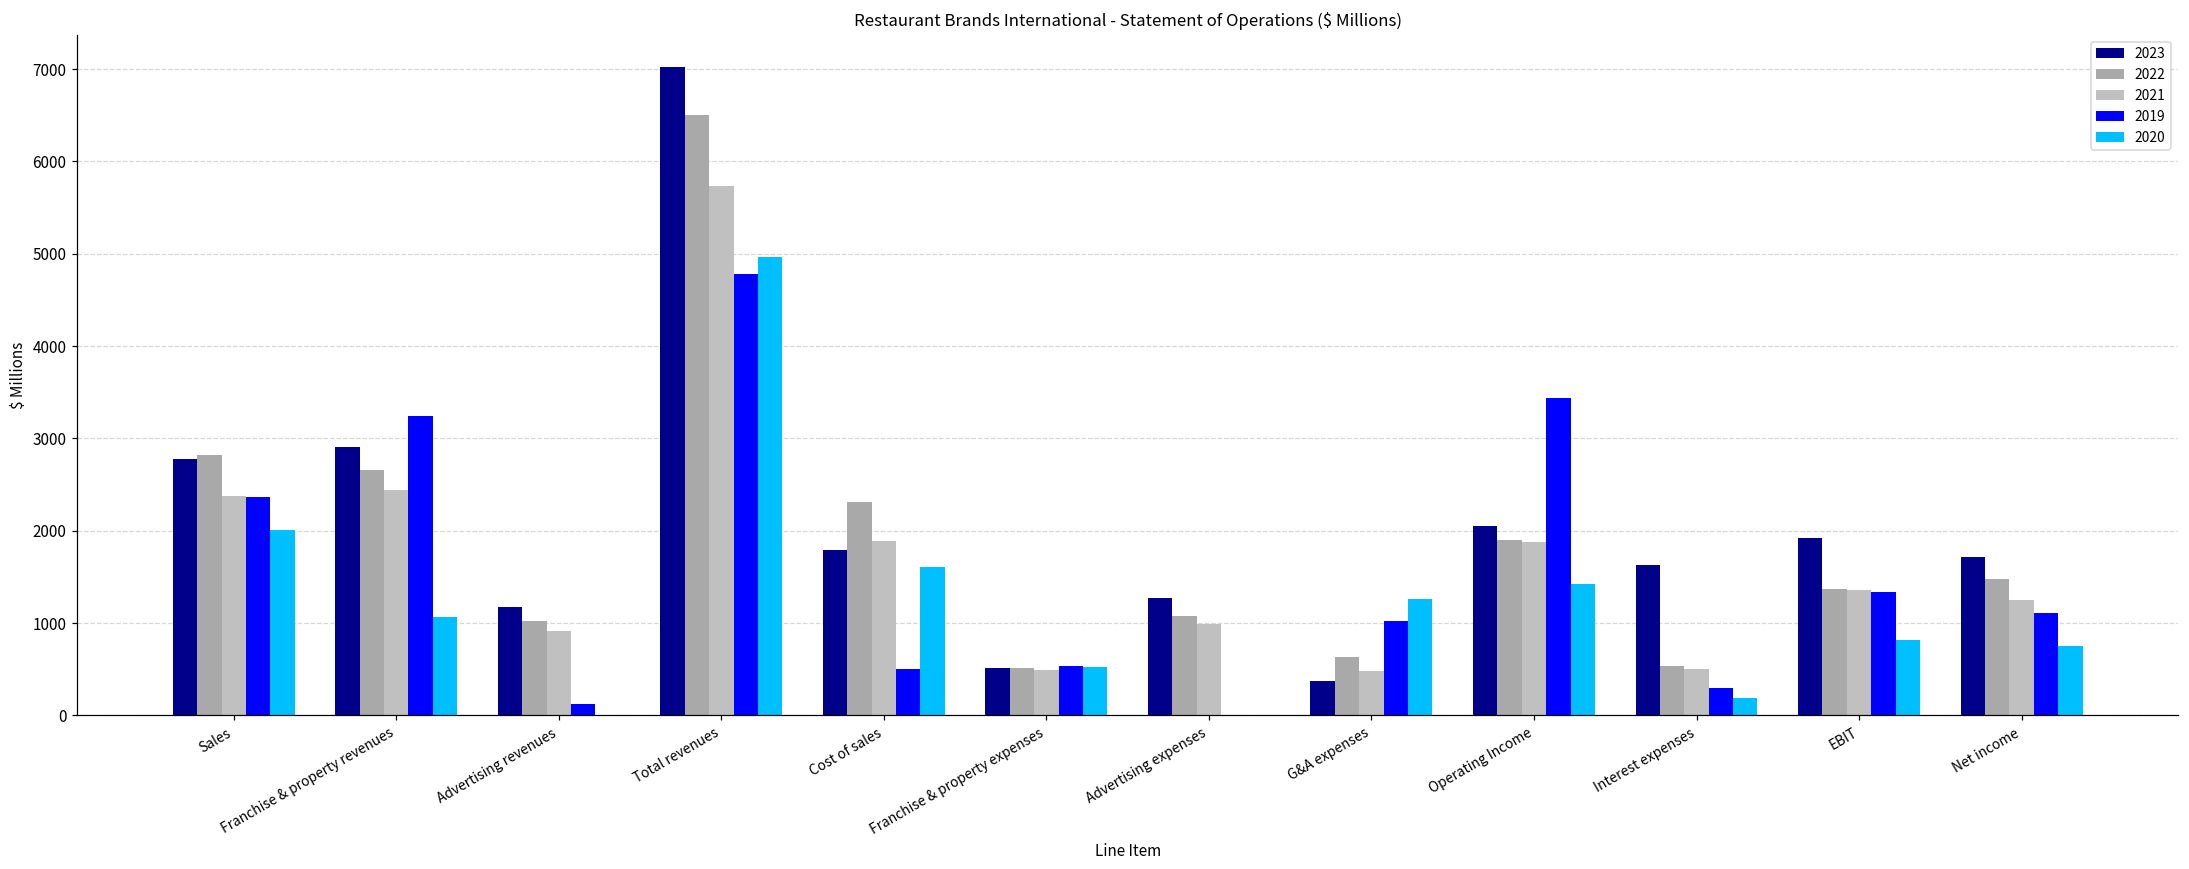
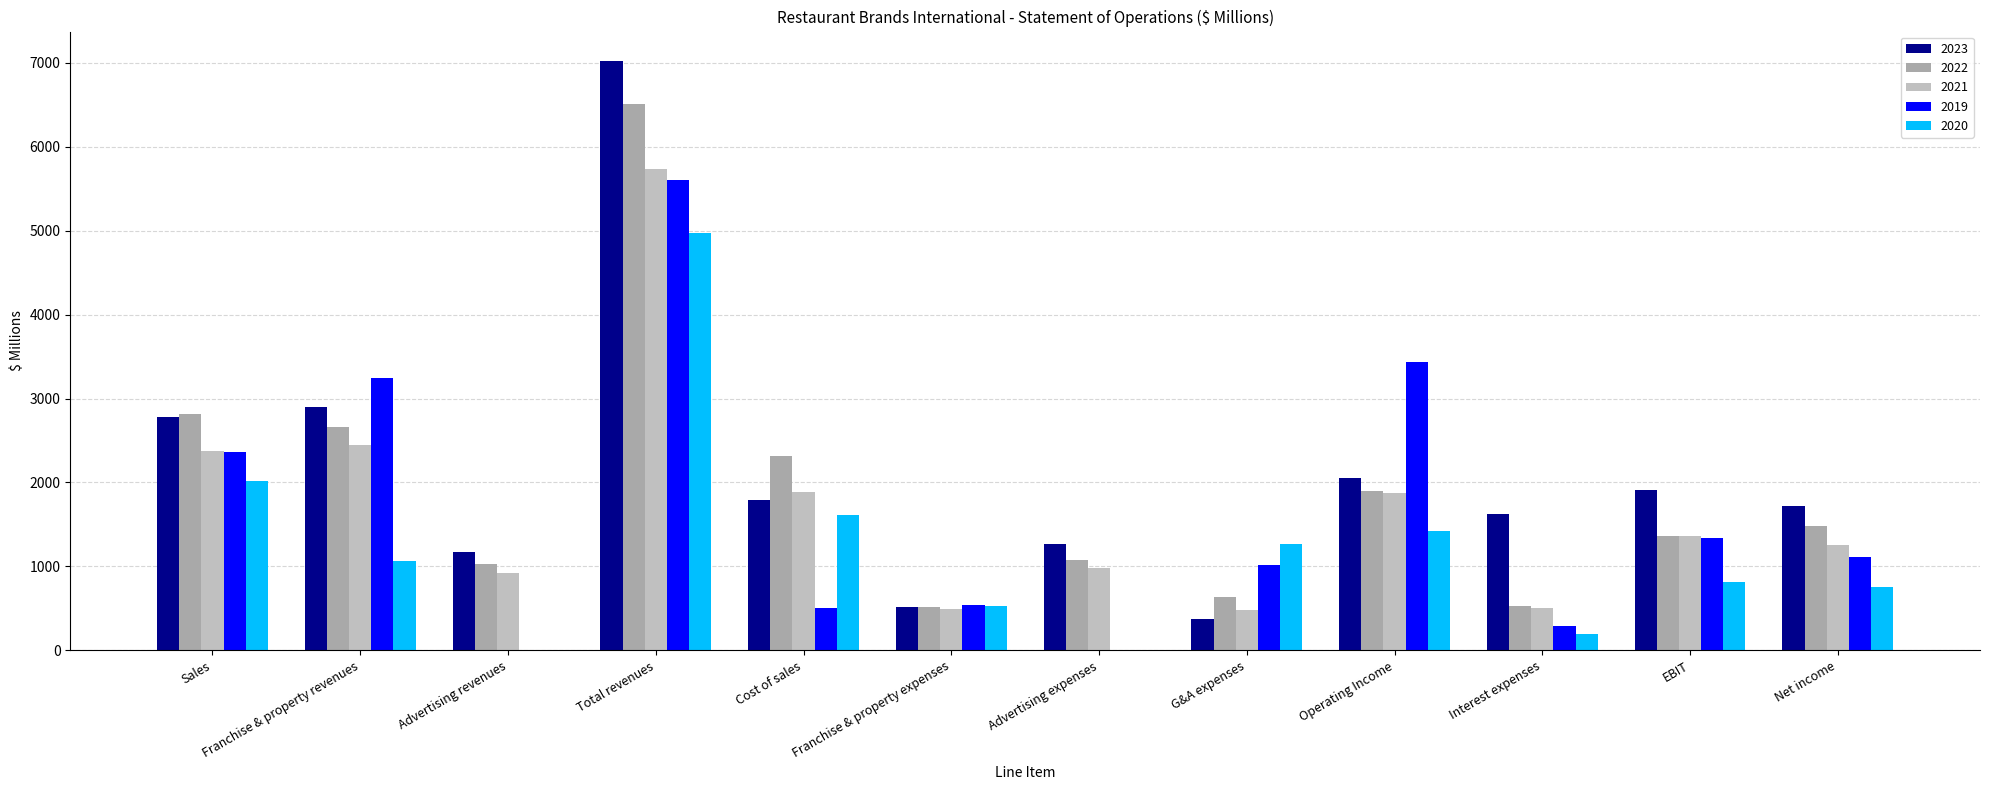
  {
    "2023": {
      "Sales": 2800,
      "Franchise & property revenues": 2900,
      "Advertising revenues": 1200,
      "Total revenues": 7000,
      "Cost of sales": 1800,
      "Franchise & property expenses": 500,
      "Advertising expenses": 1300,
      "G&A expenses": 400,
      "Operating Income": 2100,
      "Interest expenses": 1600,
      "EBIT": 1900,
      "Net income": 1700
    },
    "2019": {
      "Sales": 2400,
      "Franchise & property revenues": 3200,
-     "Advertising revenues": 100,
-     "Total revenues": 4800,
+     "Advertising revenues": 0,
+     "Total revenues": 5600,
      "Cost of sales": 500,
      "Franchise & property expenses": 500,
      "Advertising expenses": 0,
      "G&A expenses": 1000,
      "Operating Income": 3400,
      "Interest expenses": 300,
      "EBIT": 1300,
      "Net income": 1100
    },
    "2020": {
      "Sales": 2000,
      "Franchise & property revenues": 1100,
      "Advertising revenues": 0,
      "Total revenues": 5000,
      "Cost of sales": 1600,
      "Franchise & property expenses": 500,
      "Advertising expenses": 0,
      "G&A expenses": 1300,
      "Operating Income": 1400,
      "Interest expenses": 200,
      "EBIT": 800,
      "Net income": 800
    }
  }
